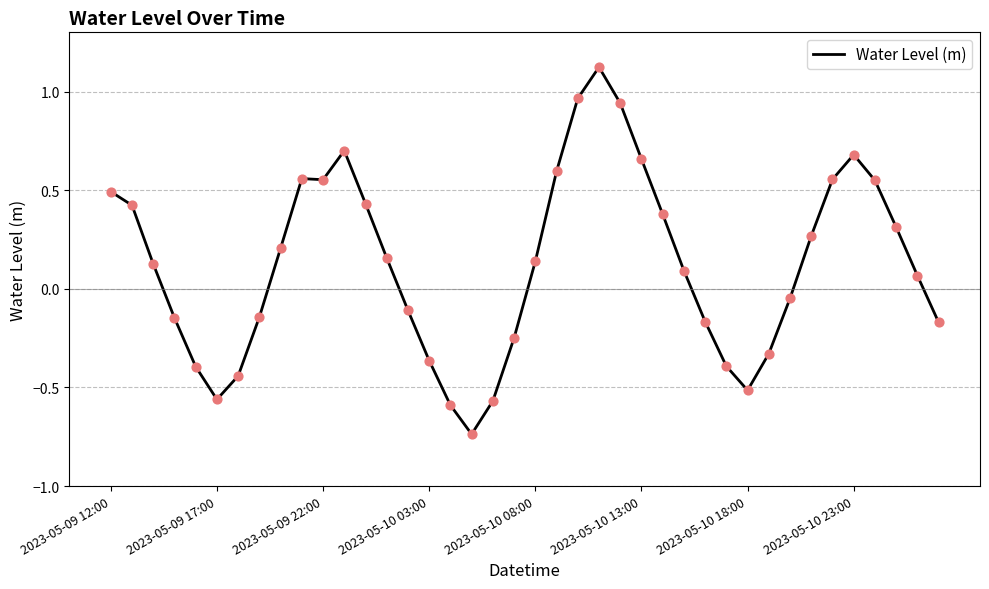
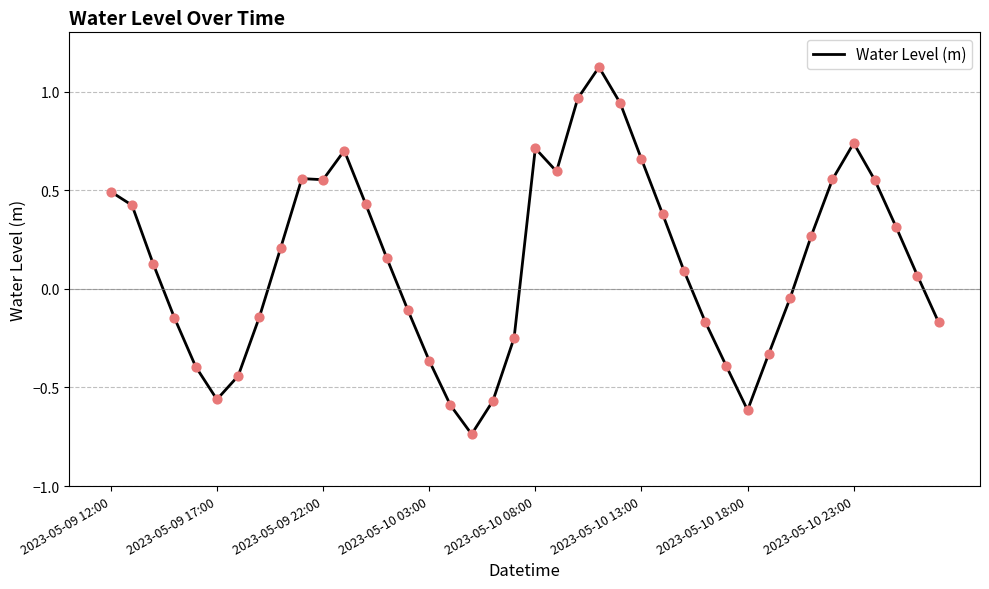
  {
    "2023-05-09 12:00": 0.49,
    "2023-05-09 17:00": -0.56,
    "2023-05-09 22:00": 0.55,
    "2023-05-10 03:00": -0.36,
-   "2023-05-10 08:00": 0.14,
+   "2023-05-10 08:00": 0.71,
    "2023-05-10 13:00": 0.66,
-   "2023-05-10 18:00": -0.51,
-   "2023-05-10 23:00": 0.68
+   "2023-05-10 18:00": -0.62,
+   "2023-05-10 23:00": 0.74
  }
